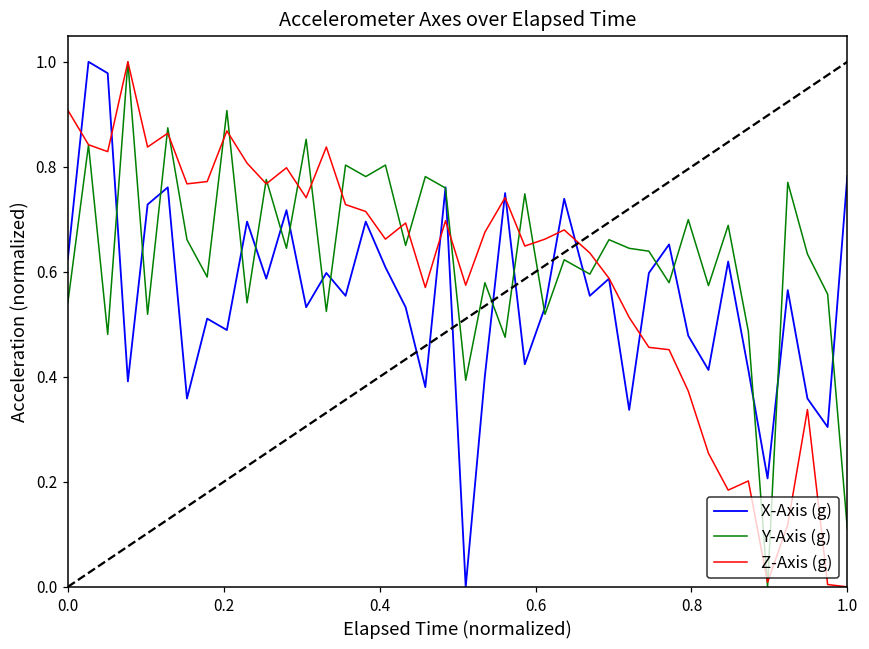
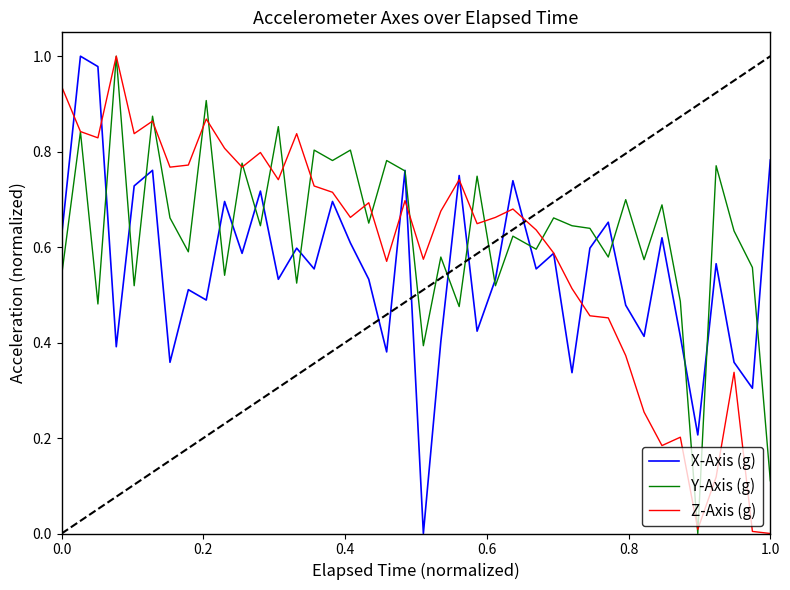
  {
    "X-Axis (g)": {
      "0.0": 0.62,
      "1.0": 0.78
    },
    "Y-Axis (g)": {
      "0.0": 0.54,
      "1.0": 0.11
    },
    "Z-Axis (g)": {
-     "0.0": 0.91,
+     "0.0": 0.94,
      "1.0": 0.00
    }
  }
